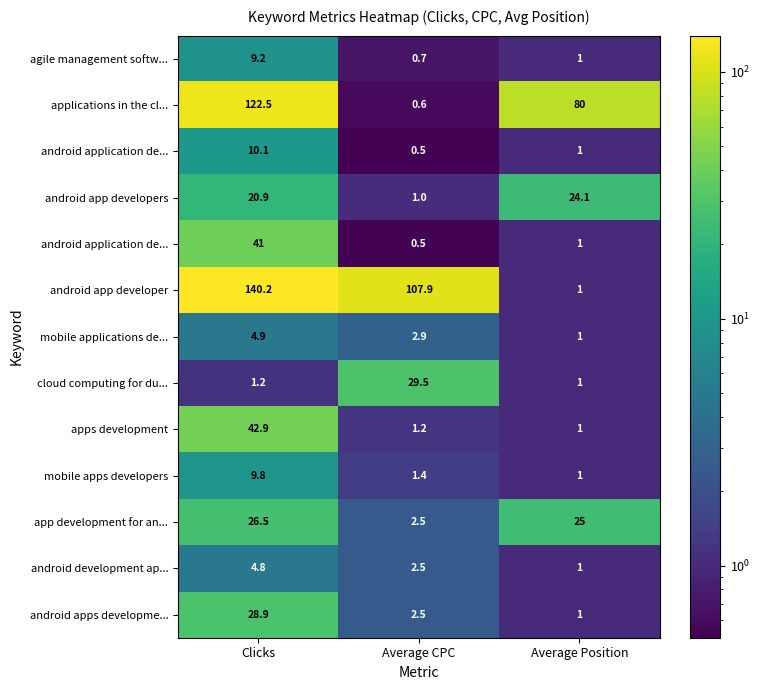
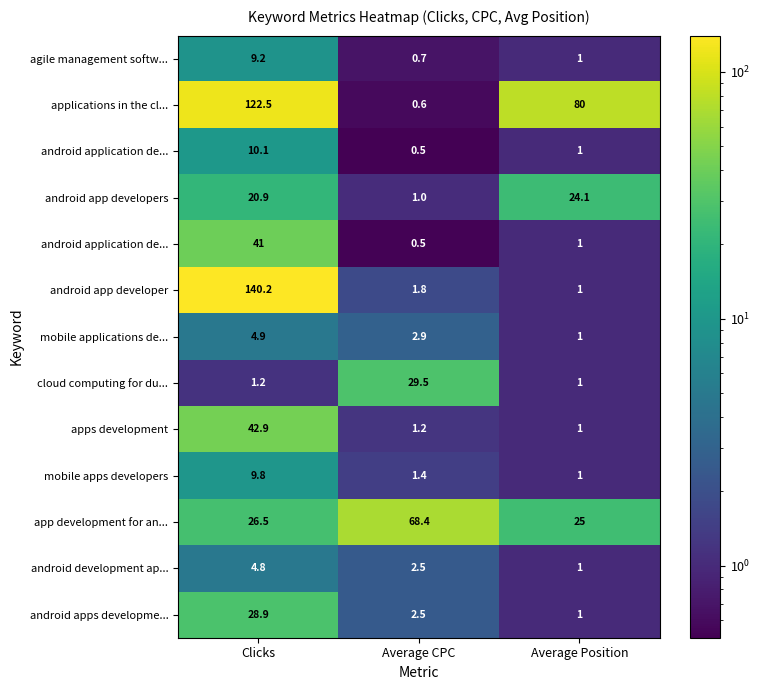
  {
    "agile management softw...": {
      "Clicks": 9.2,
      "Average CPC": 0.7,
      "Average Position": 1
    },
    "applications in the cl...": {
      "Clicks": 122.5,
      "Average CPC": 0.6,
      "Average Position": 80
    },
    "android app developers": {
      "Clicks": 20.9,
      "Average CPC": 1.0,
      "Average Position": 24.1
    },
    "android app developer": {
      "Clicks": 140.2,
-     "Average CPC": 107.9,
+     "Average CPC": 1.8,
      "Average Position": 1
    },
    "mobile applications de...": {
      "Clicks": 4.9,
      "Average CPC": 2.9,
      "Average Position": 1
    },
    "cloud computing for du...": {
      "Clicks": 1.2,
      "Average CPC": 29.5,
      "Average Position": 1
    },
    "apps development": {
      "Clicks": 42.9,
      "Average CPC": 1.2,
      "Average Position": 1
    },
    "mobile apps developers": {
      "Clicks": 9.8,
      "Average CPC": 1.4,
      "Average Position": 1
    },
    "app development for an...": {
      "Clicks": 26.5,
-     "Average CPC": 2.5,
+     "Average CPC": 68.4,
      "Average Position": 25
    },
    "android development ap...": {
      "Clicks": 4.8,
      "Average CPC": 2.5,
      "Average Position": 1
    },
    "android apps developme...": {
      "Clicks": 28.9,
      "Average CPC": 2.5,
      "Average Position": 1
    }
  }
